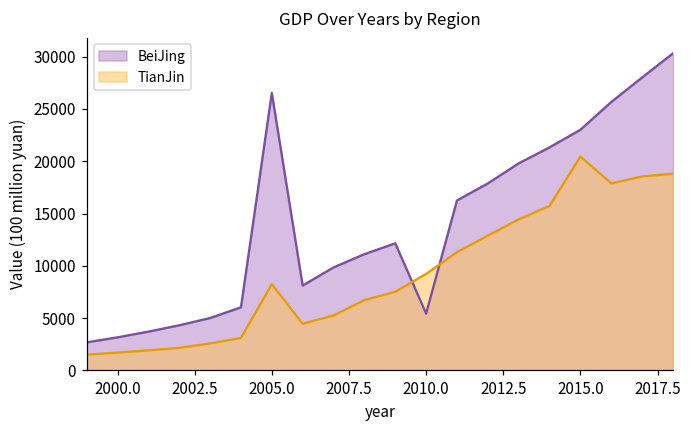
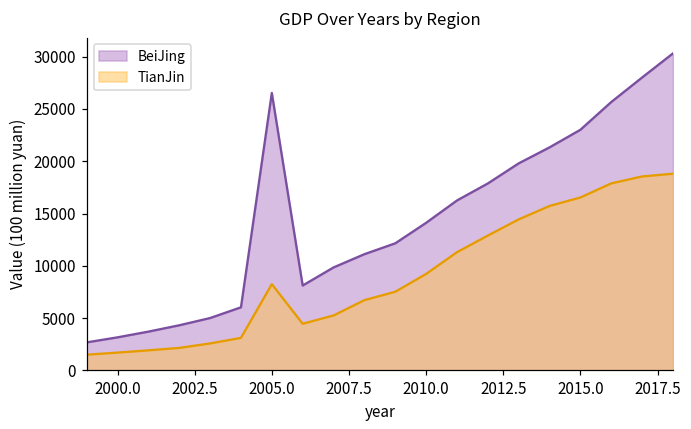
  {
    "BeiJing": {
      "2000.0": 3000,
      "2005.0": 27000,
-     "2010.0": 5000,
+     "2010.0": 14000,
      "2015.0": 23000
    },
    "TianJin": {
      "2000.0": 2000,
      "2005.0": 8000,
      "2010.0": 9000,
-     "2015.0": 20000
+     "2015.0": 17000
    }
  }
